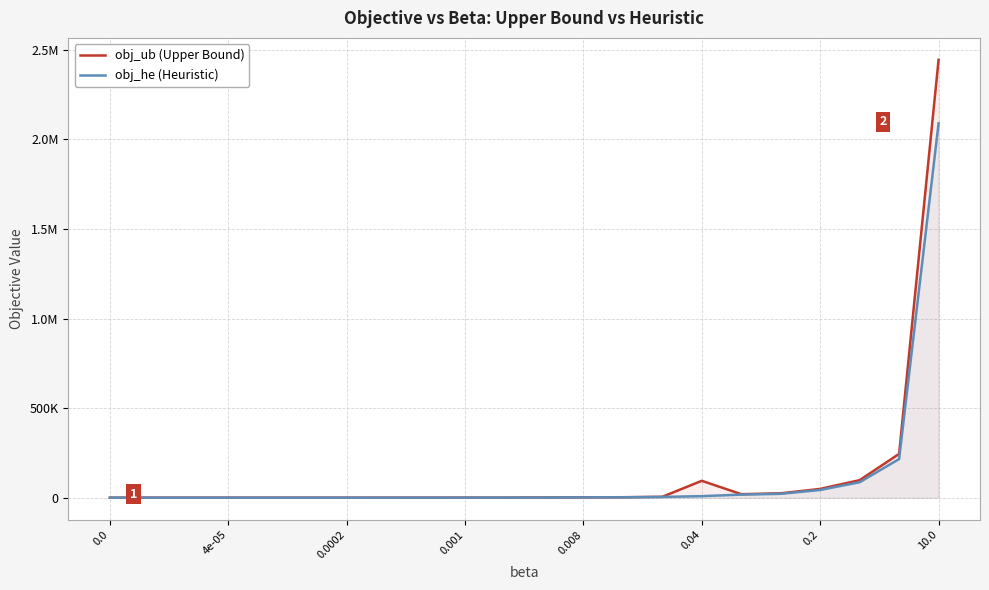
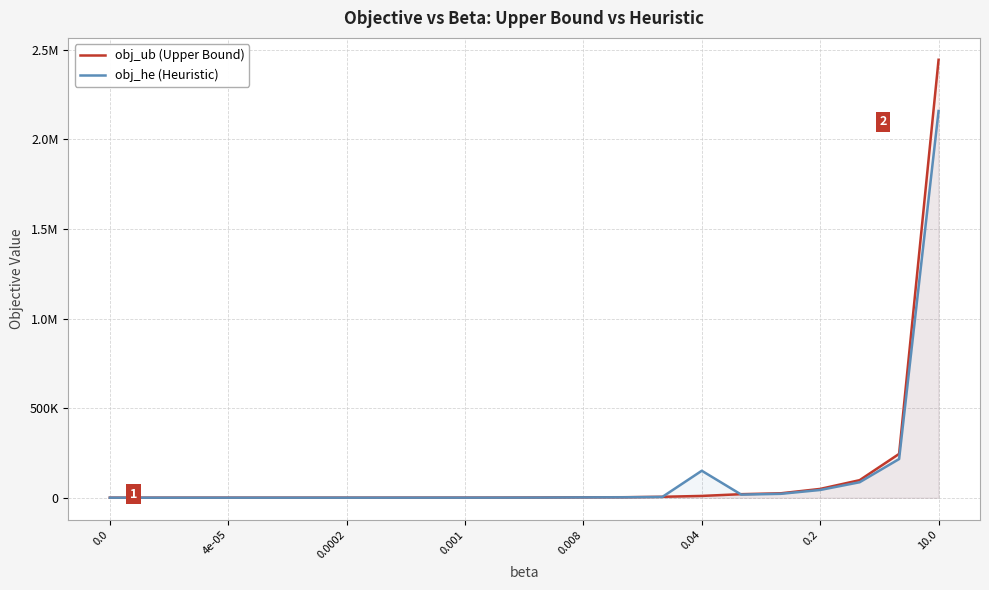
  {
    "obj_ub (Upper Bound)": {
-     "0.04": 90000,
+     "0.04": 10000,
      "10.0": 2440000
    },
    "obj_he (Heuristic)": {
-     "0.04": 10000,
-     "10.0": 2090000
+     "0.04": 150000,
+     "10.0": 2160000
    }
  }
